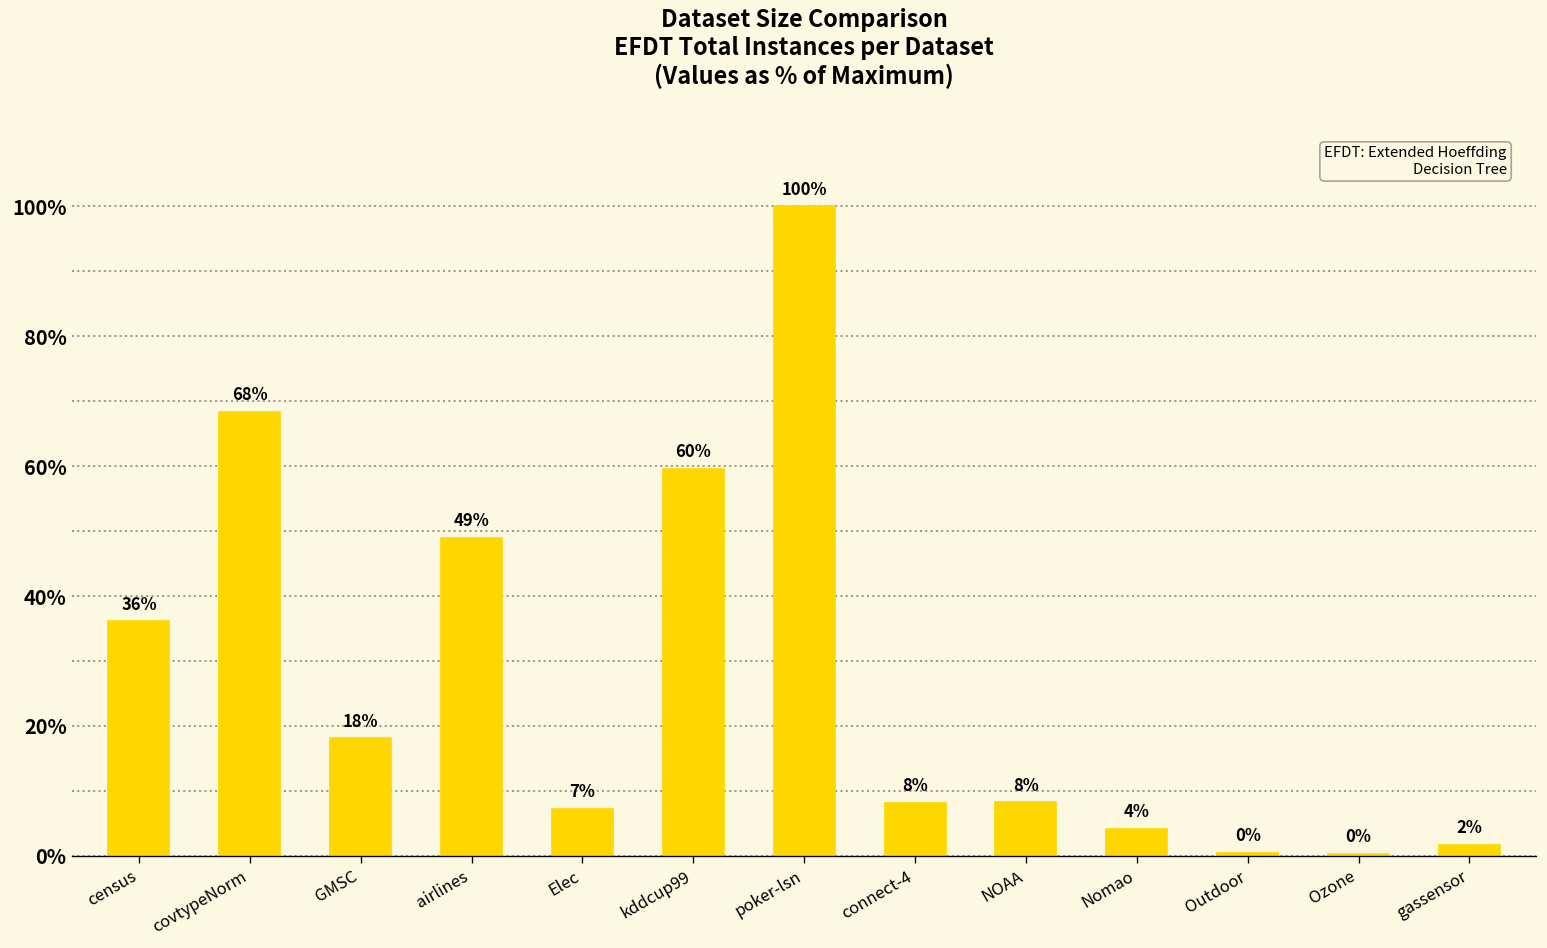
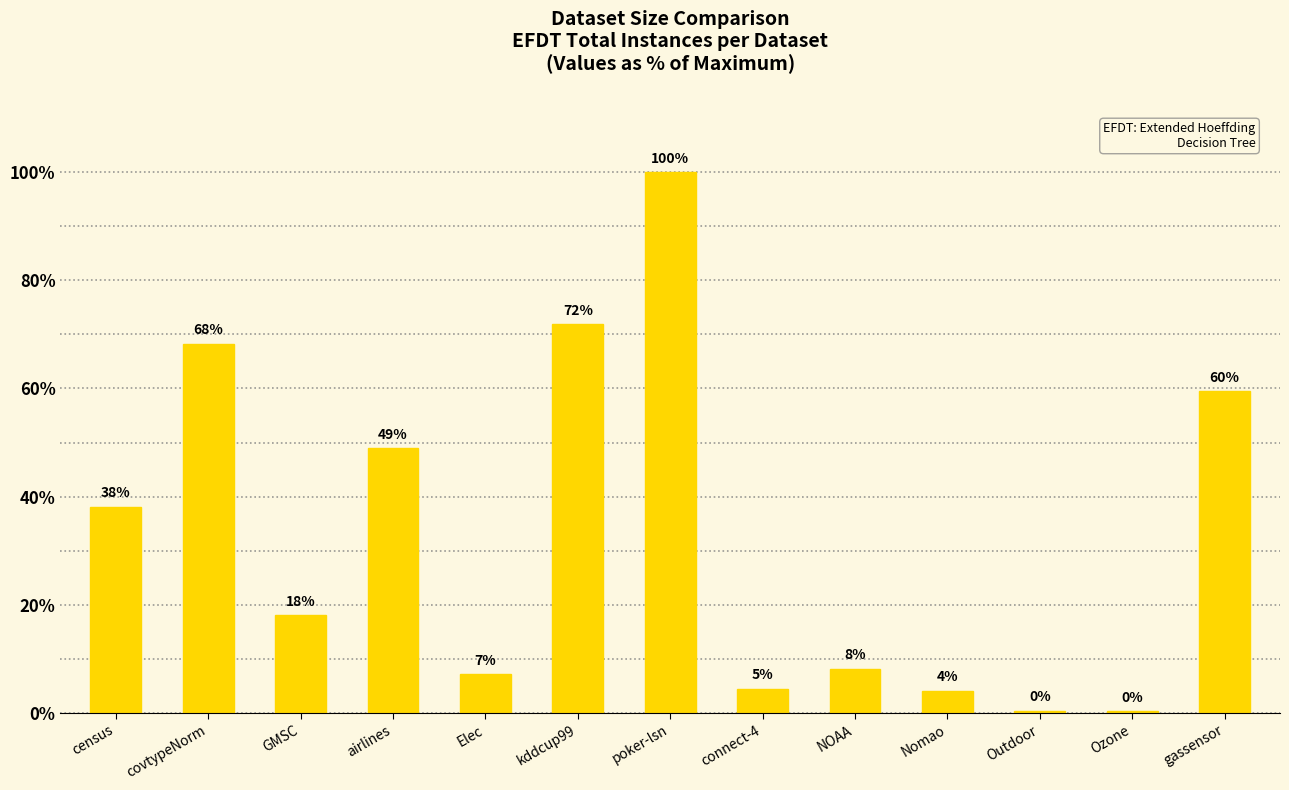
  {
-   "census": "36%",
+   "census": "38%",
    "covtypeNorm": "68%",
    "GMSC": "18%",
    "airlines": "49%",
    "Elec": "7%",
-   "kddcup99": "60%",
+   "kddcup99": "72%",
    "poker-lsn": "100%",
-   "connect-4": "8%",
+   "connect-4": "5%",
    "NOAA": "8%",
    "Nomao": "4%",
    "Outdoor": "0%",
    "Ozone": "0%",
-   "gassensor": "2%"
+   "gassensor": "60%"
  }
